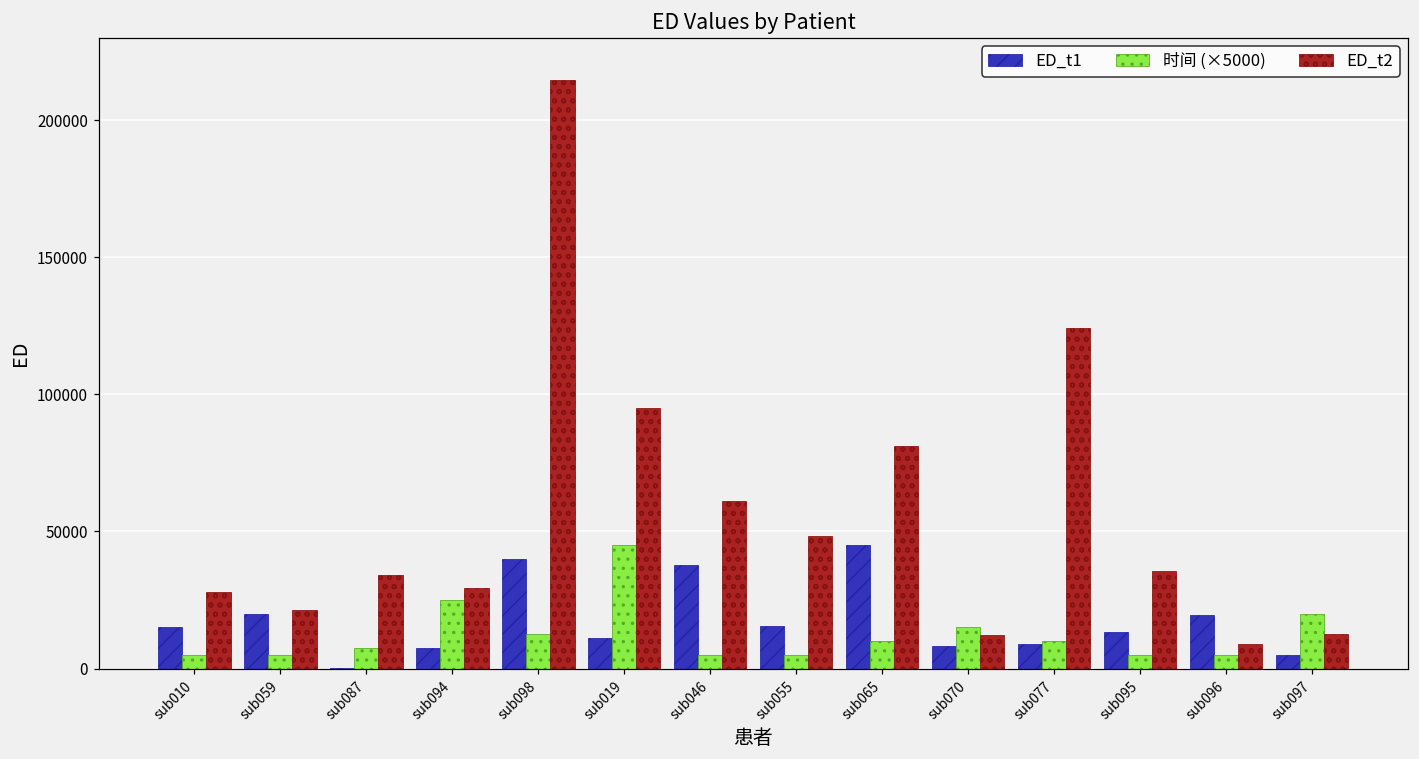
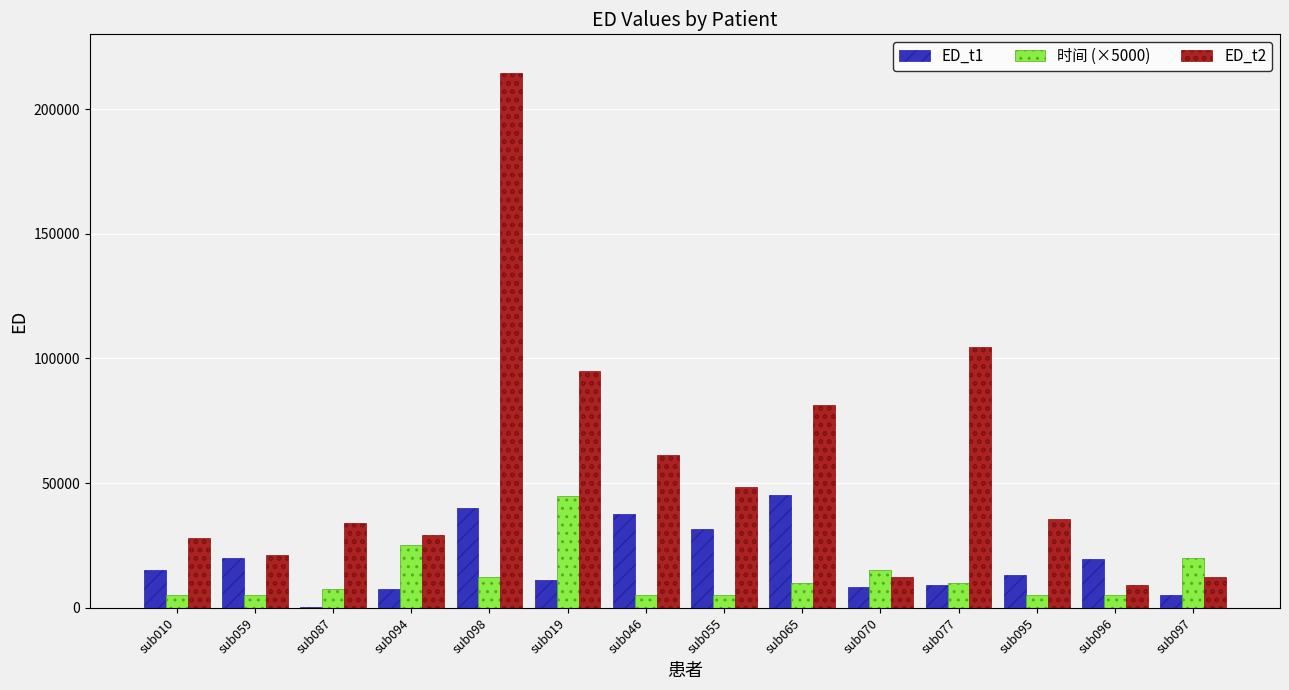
  {
    "ED_t1": {
      "sub010": 15000,
      "sub059": 20000,
      "sub094": 8000,
      "sub098": 40000,
      "sub019": 11000,
      "sub046": 38000,
-     "sub055": 15000,
+     "sub055": 32000,
      "sub065": 45000,
      "sub070": 8000,
      "sub077": 9000,
      "sub095": 13000,
      "sub096": 19000,
      "sub097": 5000
    },
    "时间 (×5000)": {
      "sub010": 5000,
      "sub059": 5000,
      "sub087": 8000,
      "sub094": 25000,
      "sub098": 13000,
      "sub019": 45000,
      "sub046": 5000,
      "sub055": 5000,
      "sub065": 10000,
      "sub070": 15000,
      "sub077": 10000,
      "sub095": 5000,
      "sub096": 5000,
      "sub097": 20000
    },
    "ED_t2": {
      "sub010": 28000,
      "sub059": 21000,
      "sub087": 34000,
      "sub094": 29000,
      "sub098": 215000,
      "sub019": 95000,
      "sub046": 61000,
      "sub055": 48000,
      "sub065": 81000,
      "sub070": 12000,
-     "sub077": 124000,
+     "sub077": 105000,
      "sub095": 36000,
      "sub096": 9000,
      "sub097": 13000
    }
  }
